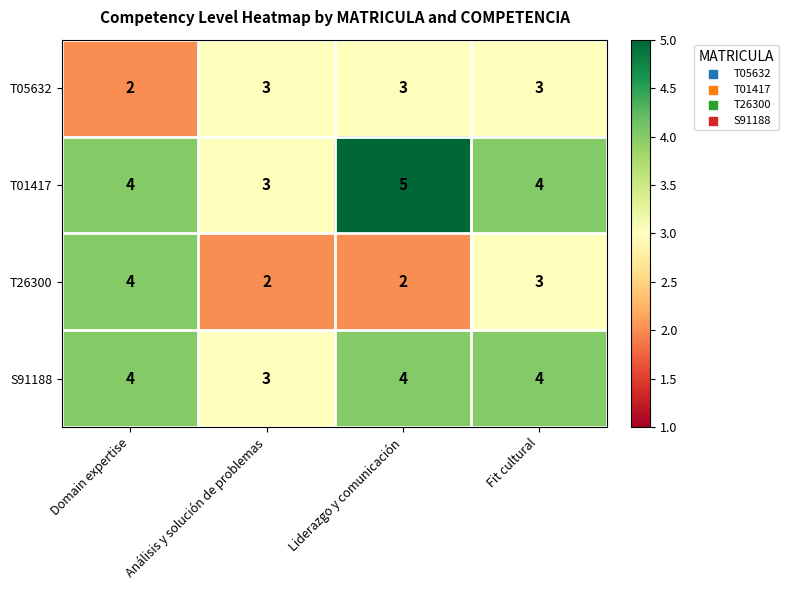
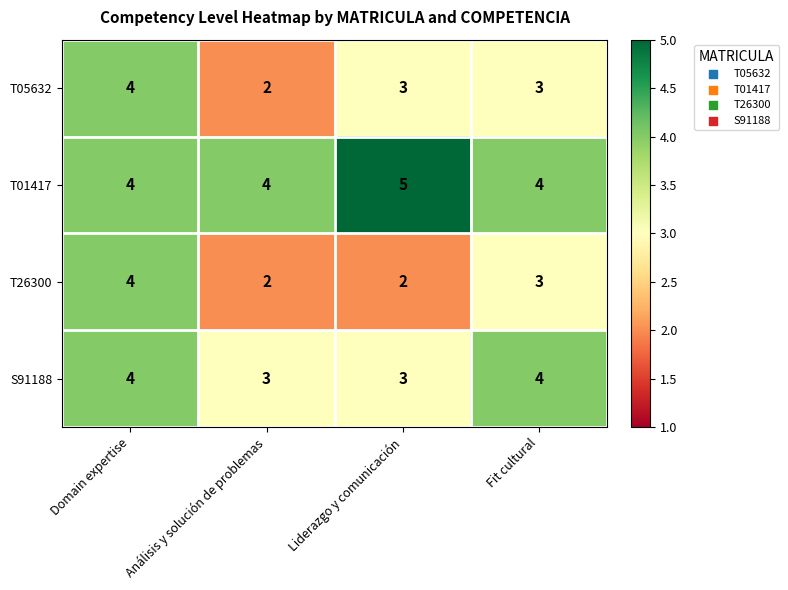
  {
    "T05632": {
-     "Domain expertise": 2,
-     "Análisis y solución de problemas": 3,
+     "Domain expertise": 4,
+     "Análisis y solución de problemas": 2,
      "Liderazgo y comunicación": 3,
      "Fit cultural": 3
    },
    "T01417": {
      "Domain expertise": 4,
-     "Análisis y solución de problemas": 3,
+     "Análisis y solución de problemas": 4,
      "Liderazgo y comunicación": 5,
      "Fit cultural": 4
    },
    "T26300": {
      "Domain expertise": 4,
      "Análisis y solución de problemas": 2,
      "Liderazgo y comunicación": 2,
      "Fit cultural": 3
    },
    "S91188": {
      "Domain expertise": 4,
      "Análisis y solución de problemas": 3,
-     "Liderazgo y comunicación": 4,
+     "Liderazgo y comunicación": 3,
      "Fit cultural": 4
    }
  }
